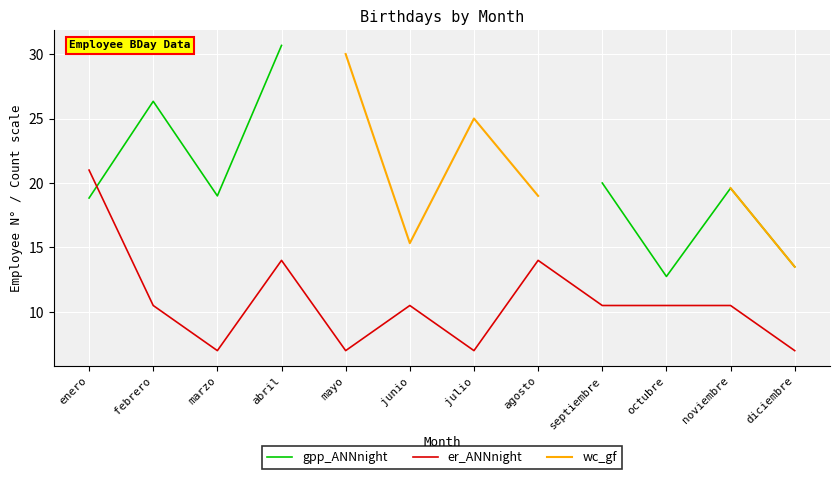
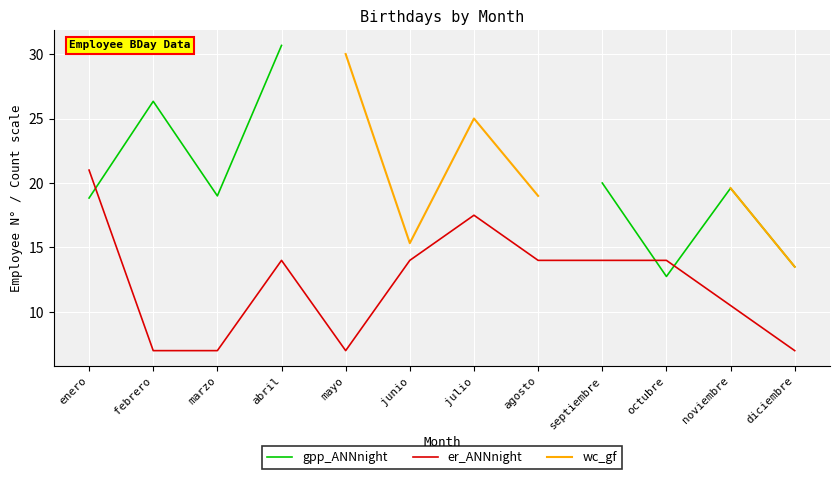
  {
    "gpp_ANNnight": {
      "enero": 18.8,
      "febrero": 26.3,
      "marzo": 19.0,
      "abril": 30.7,
      "septiembre": 20.0,
      "octubre": 12.8
    },
    "er_ANNnight": {
      "enero": 21.0,
-     "febrero": 10.5,
+     "febrero": 7.0,
      "marzo": 7.0,
      "abril": 14.0,
      "mayo": 7.0,
-     "junio": 10.5,
-     "julio": 7.0,
+     "junio": 14.0,
+     "julio": 17.5,
      "agosto": 14.0,
-     "septiembre": 10.5,
-     "octubre": 10.5,
+     "septiembre": 14.0,
+     "octubre": 14.0,
      "noviembre": 10.5,
      "diciembre": 7.0
    },
    "wc_gf": {
      "mayo": 30.0,
      "junio": 15.3,
      "julio": 25.0,
      "agosto": 19.0
    }
  }
